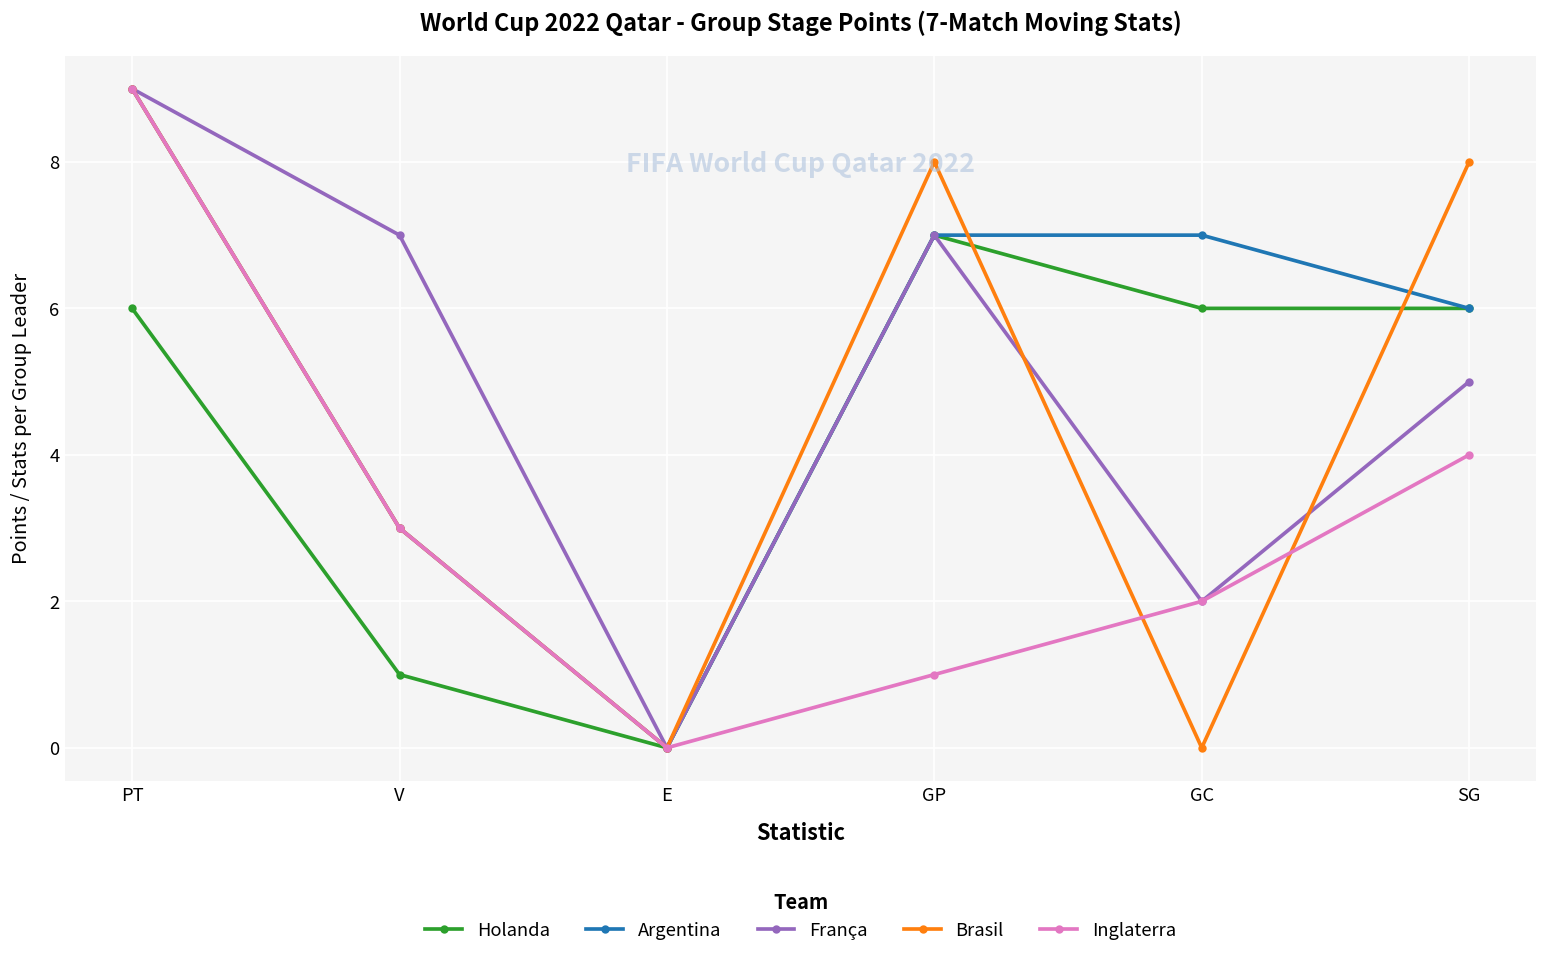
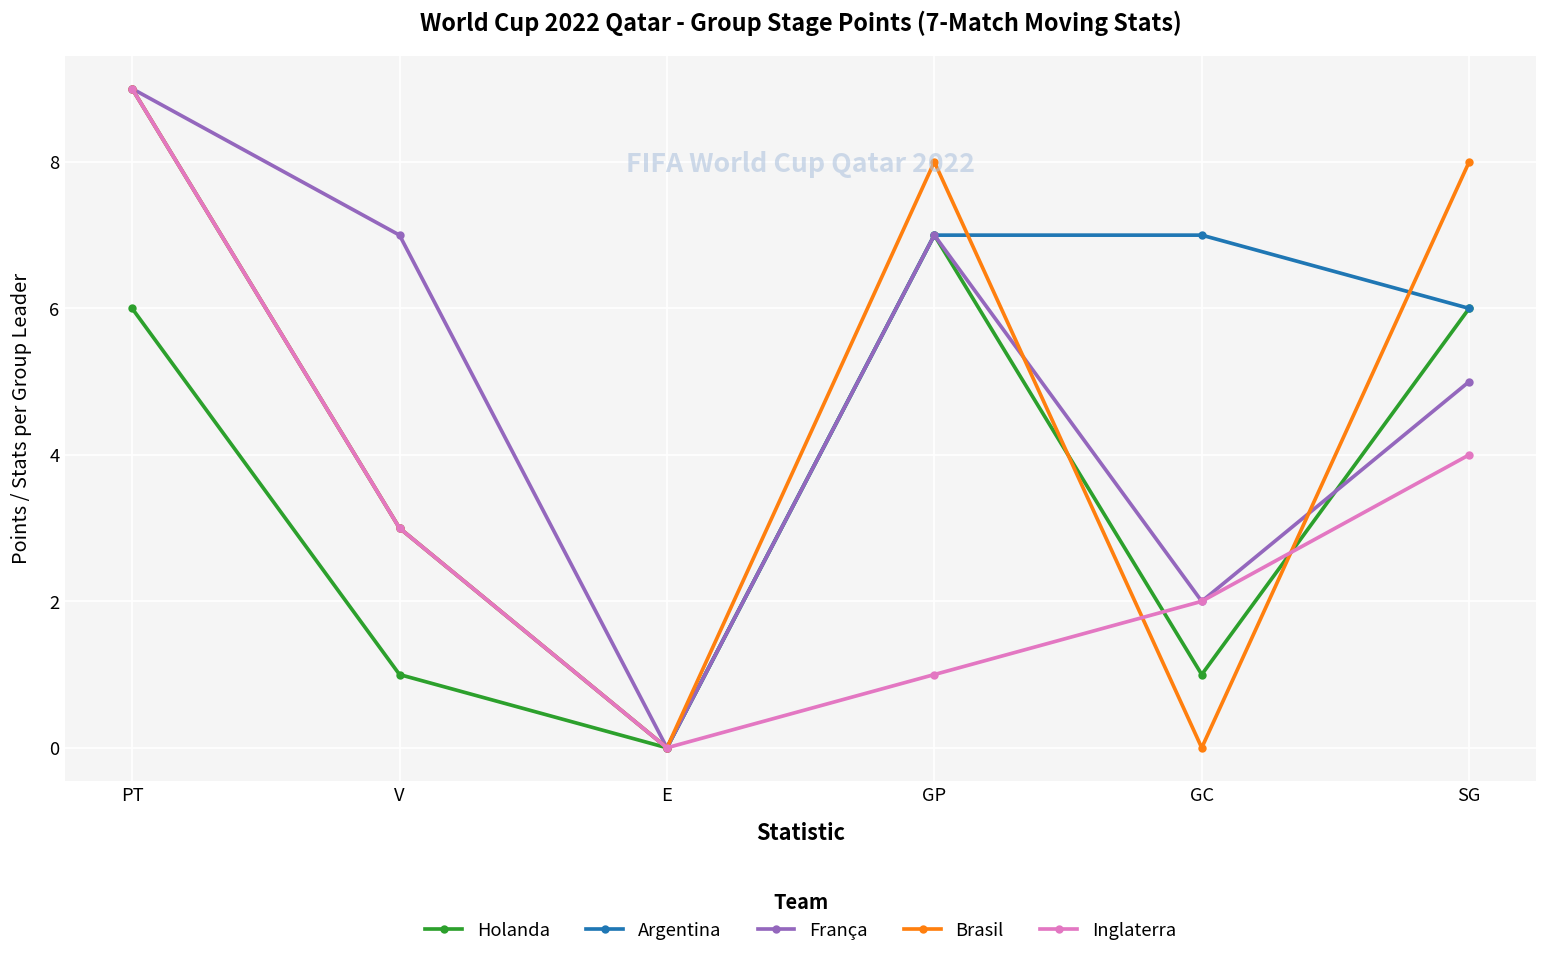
  {
    "Holanda": {
      "PT": 6,
      "V": 1,
-     "GC": 6
+     "GC": 1
    },
    "Argentina": {
      "GC": 7
    },
    "França": {
      "V": 7,
      "SG": 5
    },
    "Brasil": {
      "GC": 0,
      "SG": 8
    },
    "Inglaterra": {
      "GP": 1,
      "SG": 4
    }
  }
